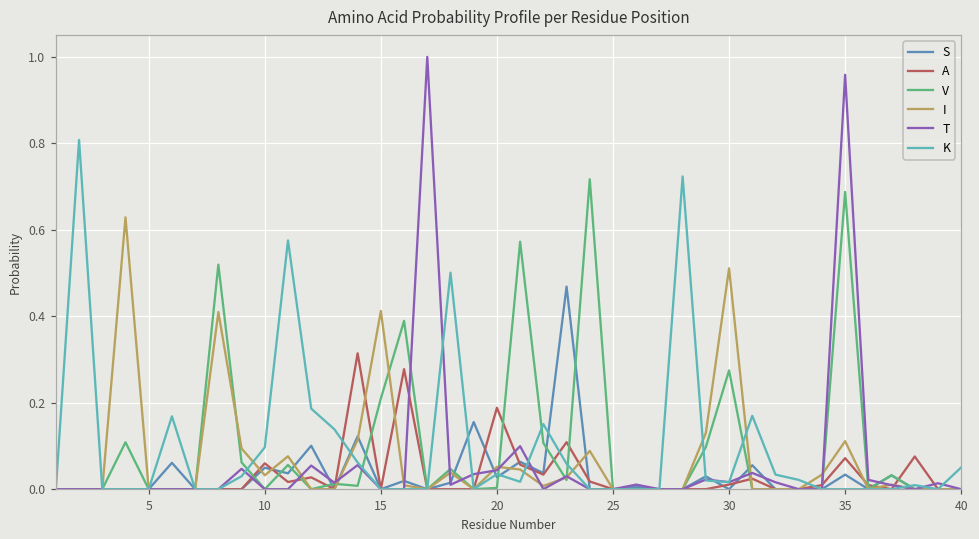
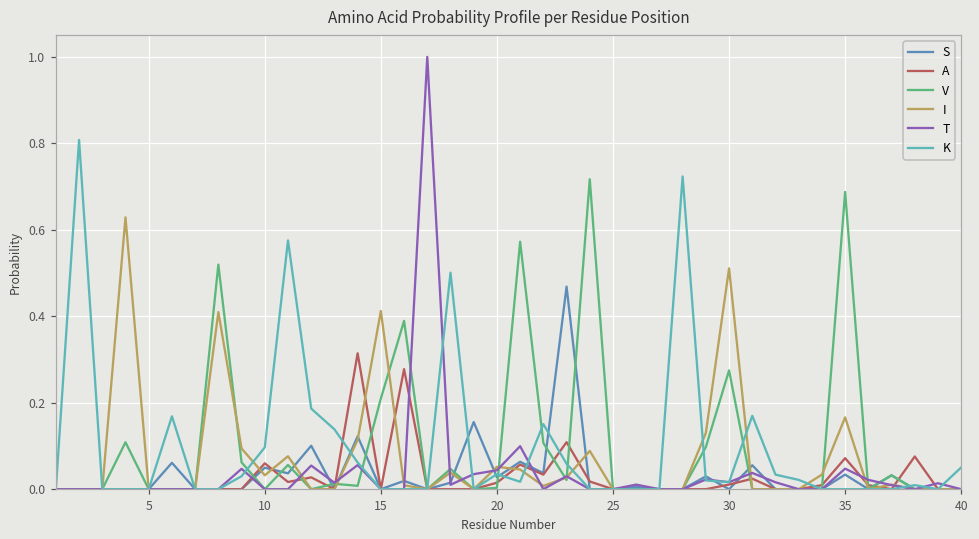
  {
    "A": {
      "10": 0.06,
-     "20": 0.19,
+     "20": 0.02,
      "35": 0.07
    },
    "V": {
      "15": 0.21,
      "20": 0.00,
      "30": 0.27,
      "35": 0.69
    },
    "I": {
      "10": 0.03,
      "15": 0.41,
      "20": 0.05,
      "30": 0.51,
-     "35": 0.11
+     "35": 0.17
    },
    "T": {
      "20": 0.04,
-     "35": 0.96
+     "35": 0.05
    }
  }
